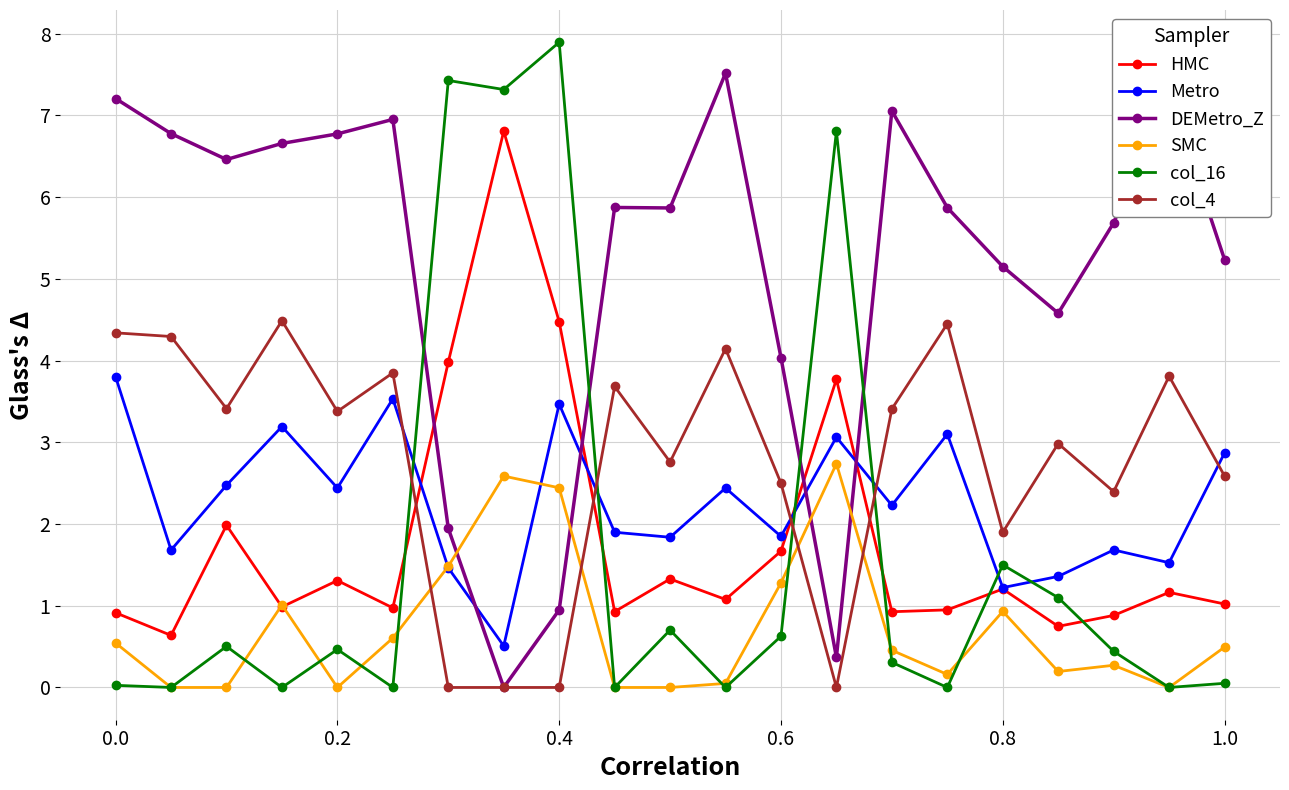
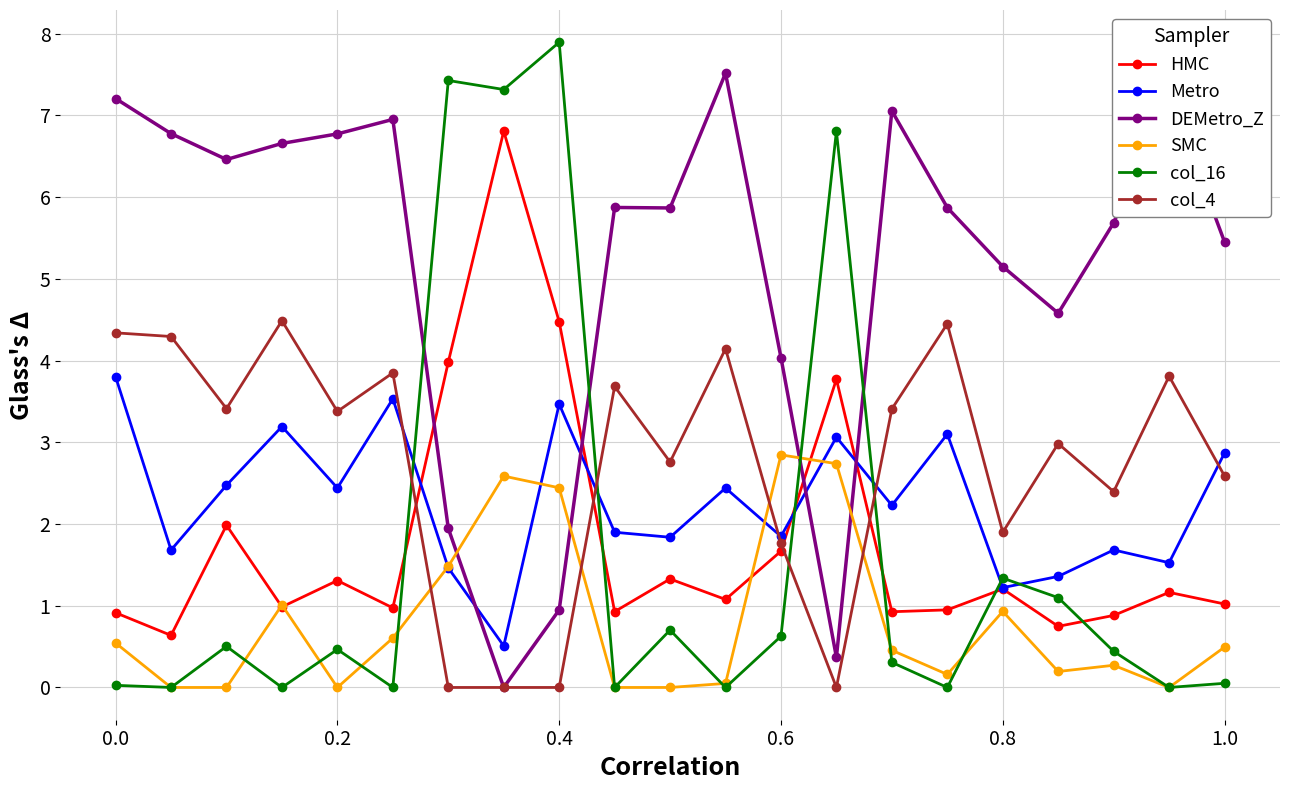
  {
    "HMC": {
      "0.0": 0.9,
      "0.2": 1.3,
      "0.4": 4.5,
      "0.6": 1.7,
      "1.0": 1.0
    },
    "Metro": {
      "0.0": 3.8,
      "0.2": 2.4,
      "0.4": 3.5,
      "0.6": 1.8,
      "1.0": 2.9
    },
    "DEMetro_Z": {
      "0.0": 7.2,
      "0.2": 6.8,
      "0.4": 0.9,
      "0.6": 4.0,
      "0.8": 5.2,
-     "1.0": 5.2
+     "1.0": 5.5
    },
    "SMC": {
      "0.0": 0.5,
      "0.2": 0.0,
      "0.4": 2.4,
-     "0.6": 1.3,
+     "0.6": 2.8,
      "0.8": 0.9,
      "1.0": 0.5
    },
    "col_16": {
      "0.0": 0.0,
      "0.2": 0.5,
      "0.4": 7.9,
      "0.6": 0.6,
-     "0.8": 1.5,
+     "0.8": 1.3,
      "1.0": 0.1
    },
    "col_4": {
      "0.0": 4.3,
      "0.2": 3.4,
      "0.4": 0.0,
-     "0.6": 2.5,
+     "0.6": 1.8,
      "0.8": 1.9,
      "1.0": 2.6
    }
  }
